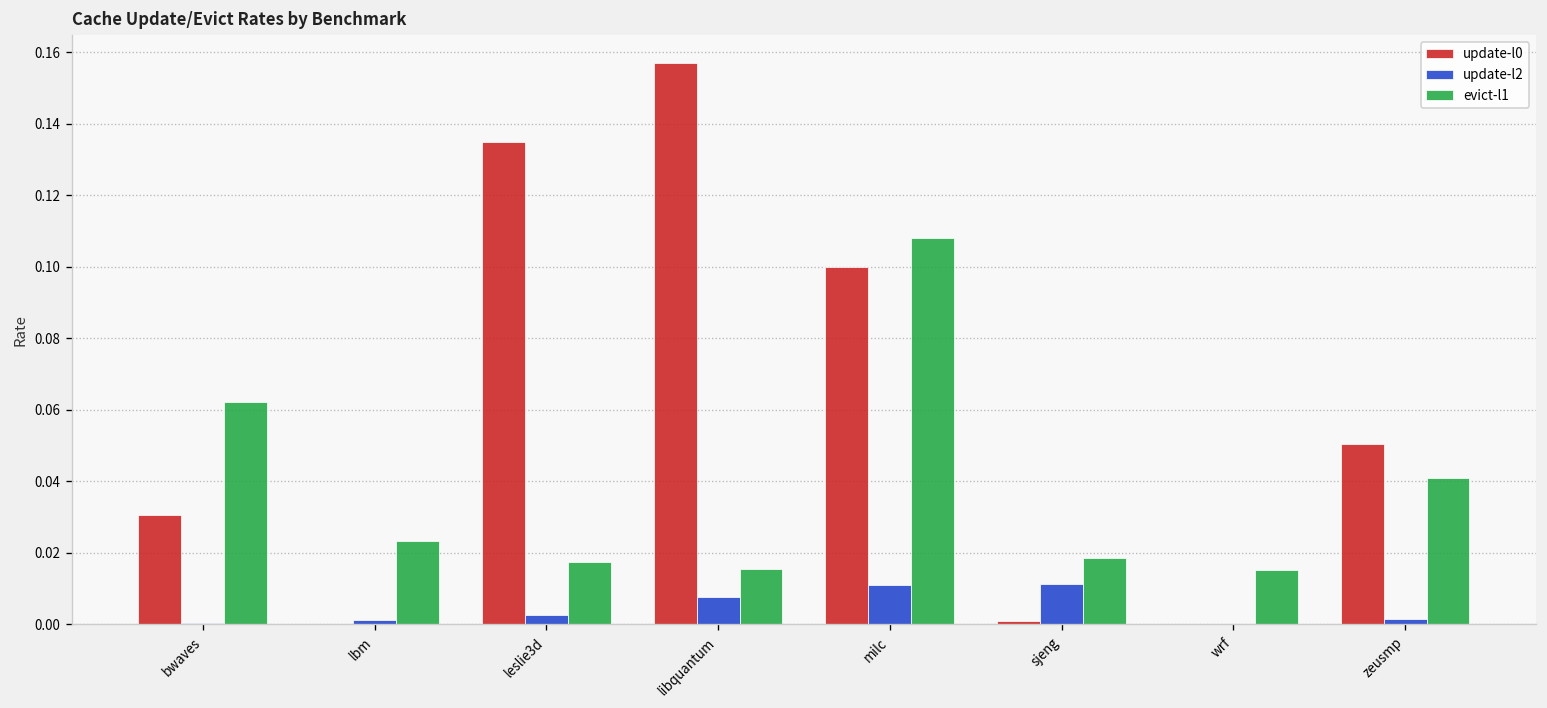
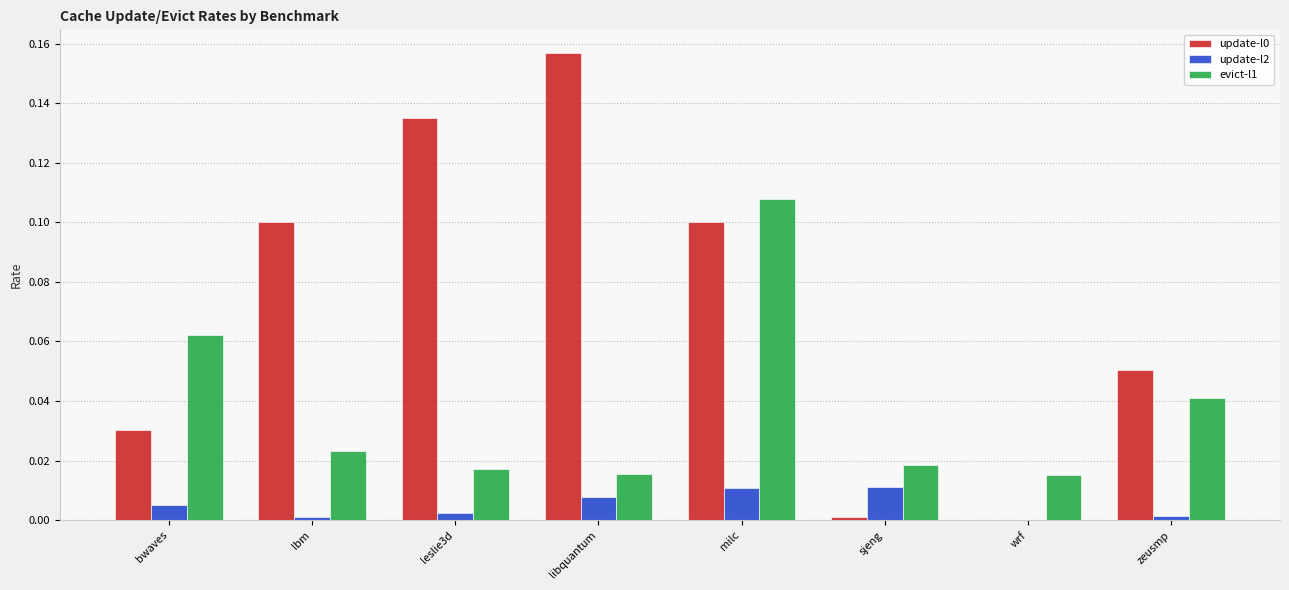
  {
    "update-l0": {
      "bwaves": 0.030,
-     "lbm": 0.0,
+     "lbm": 0.1,
      "leslie3d": 0.135,
      "libquantum": 0.157,
      "milc": 0.1,
      "sjeng": 0.001,
      "zeusmp": 0.050
    },
    "update-l2": {
-     "bwaves": 0.000,
+     "bwaves": 0.005,
      "lbm": 0.001,
      "leslie3d": 0.003,
      "libquantum": 0.008,
      "milc": 0.011,
      "sjeng": 0.011,
      "zeusmp": 0.002
    },
    "evict-l1": {
      "bwaves": 0.062,
      "lbm": 0.023,
      "leslie3d": 0.017,
      "libquantum": 0.016,
      "milc": 0.108,
      "sjeng": 0.018,
      "wrf": 0.015,
      "zeusmp": 0.041
    }
  }
